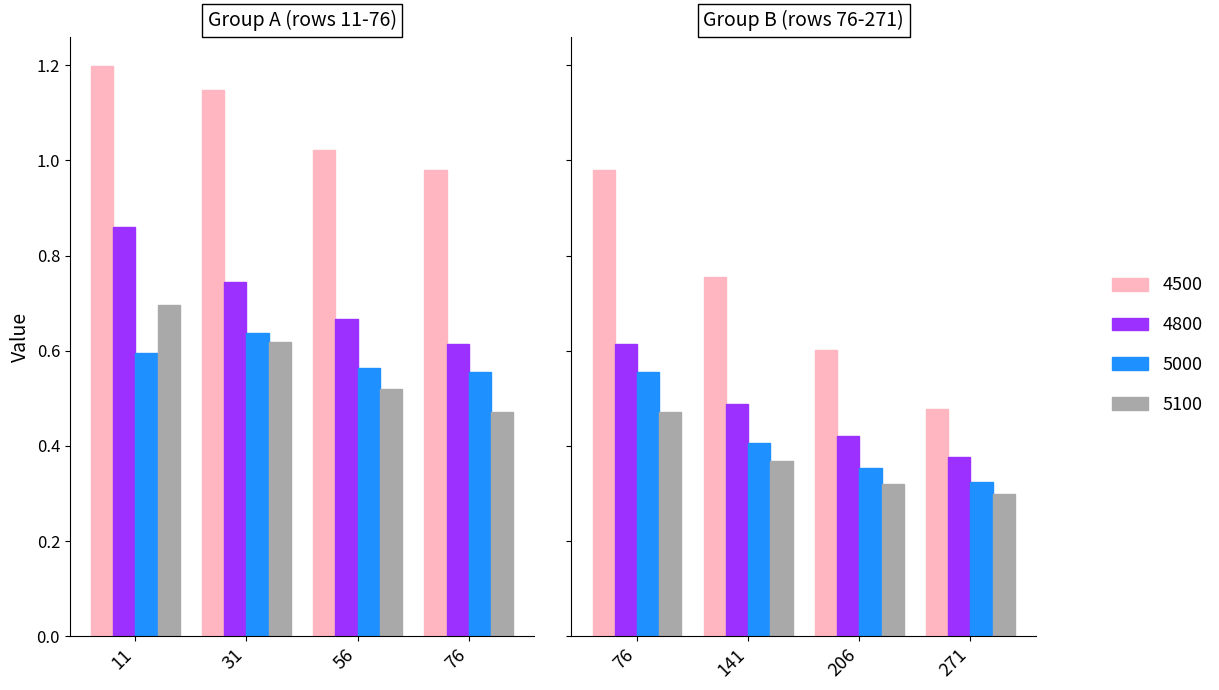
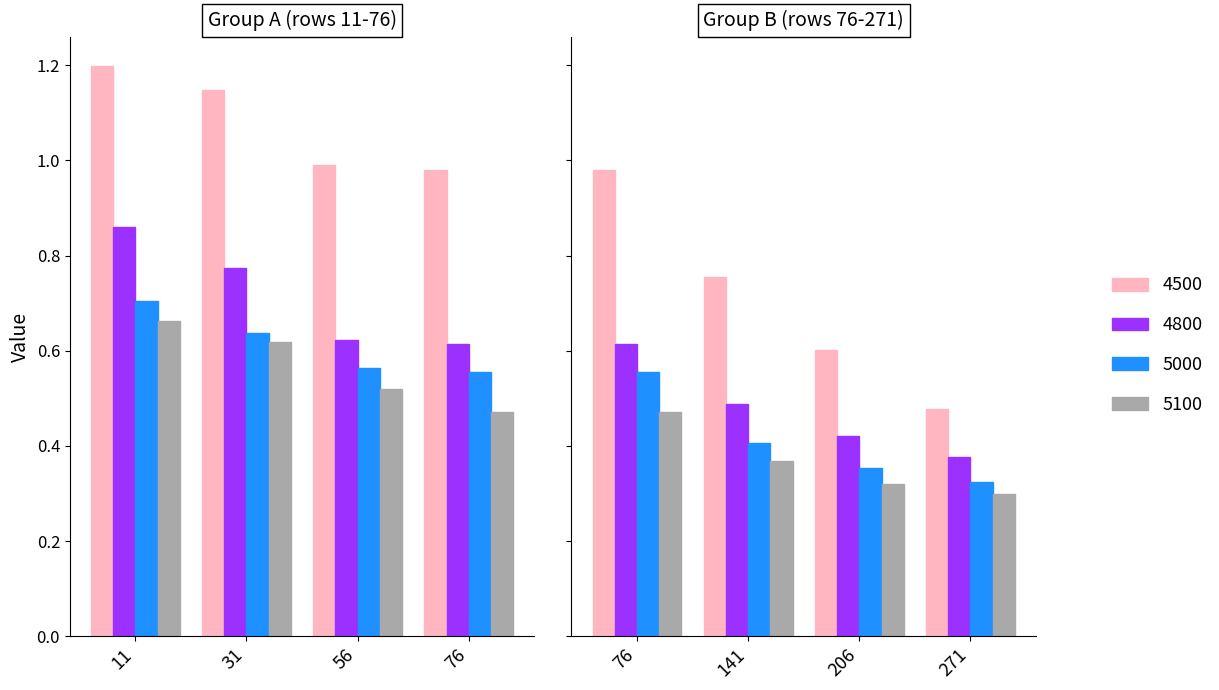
  {
    "Group A (rows 11-76)": {
      "4500": {
        "11": 1.20,
        "31": 1.15,
-       "56": 1.02,
+       "56": 0.99,
        "76": 0.98
      },
      "4800": {
        "11": 0.86,
-       "31": 0.74,
-       "56": 0.67,
+       "31": 0.77,
+       "56": 0.62,
        "76": 0.61
      },
      "5000": {
-       "11": 0.59,
+       "11": 0.70,
        "31": 0.64,
        "56": 0.56,
        "76": 0.55
      },
      "5100": {
-       "11": 0.70,
+       "11": 0.66,
        "31": 0.62,
        "56": 0.52,
        "76": 0.47
      }
    }
  }
